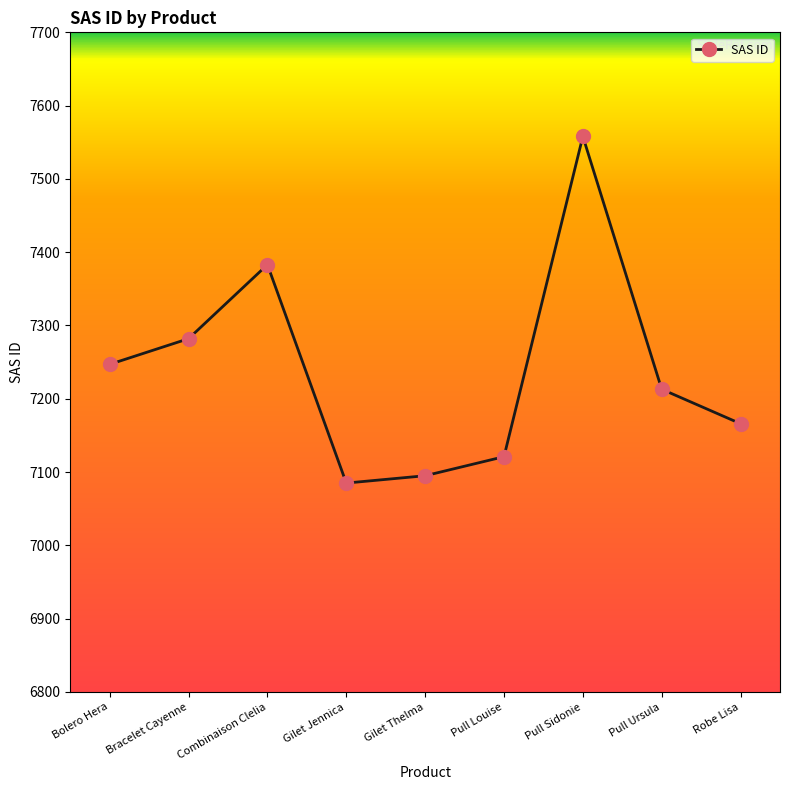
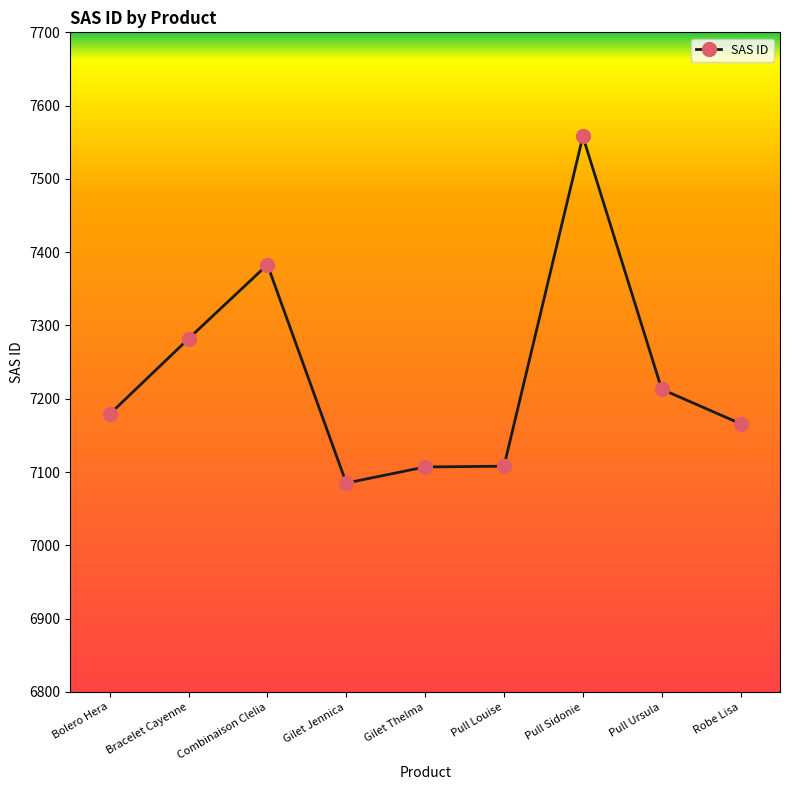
  {
-   "Bolero Hera": 7250,
+   "Bolero Hera": 7180,
    "Bracelet Cayenne": 7280,
    "Combinaison Clelia": 7380,
    "Gilet Jennica": 7090,
-   "Gilet Thelma": 7100,
-   "Pull Louise": 7120,
+   "Gilet Thelma": 7110,
+   "Pull Louise": 7110,
    "Pull Sidonie": 7560,
    "Pull Ursula": 7210,
    "Robe Lisa": 7170
  }
